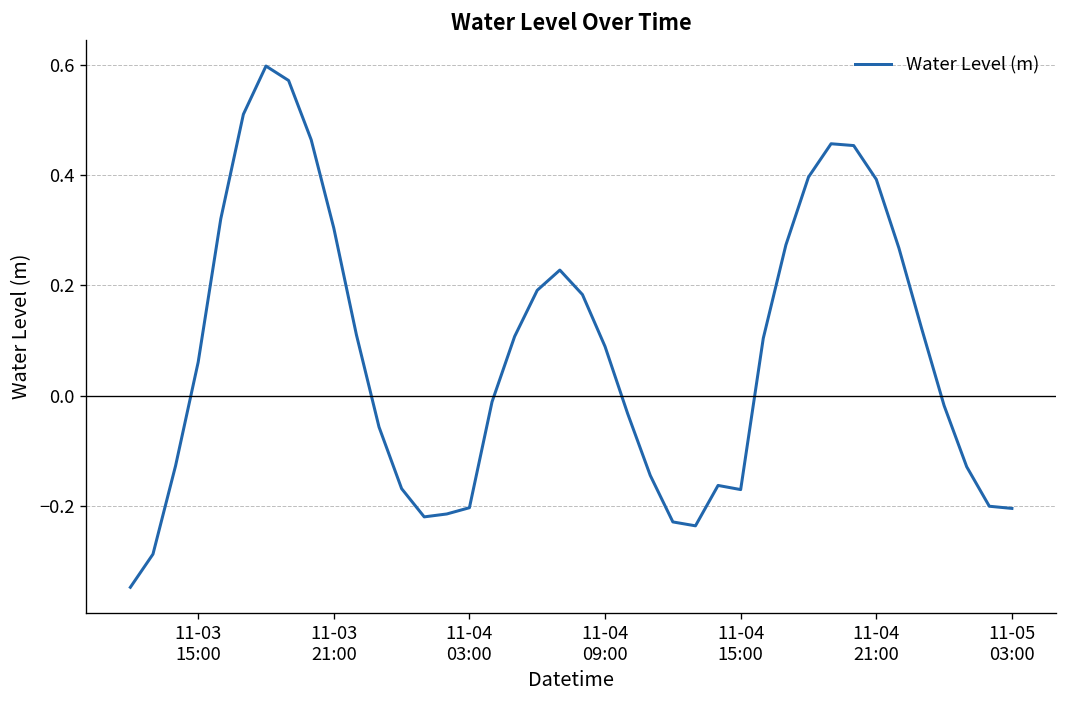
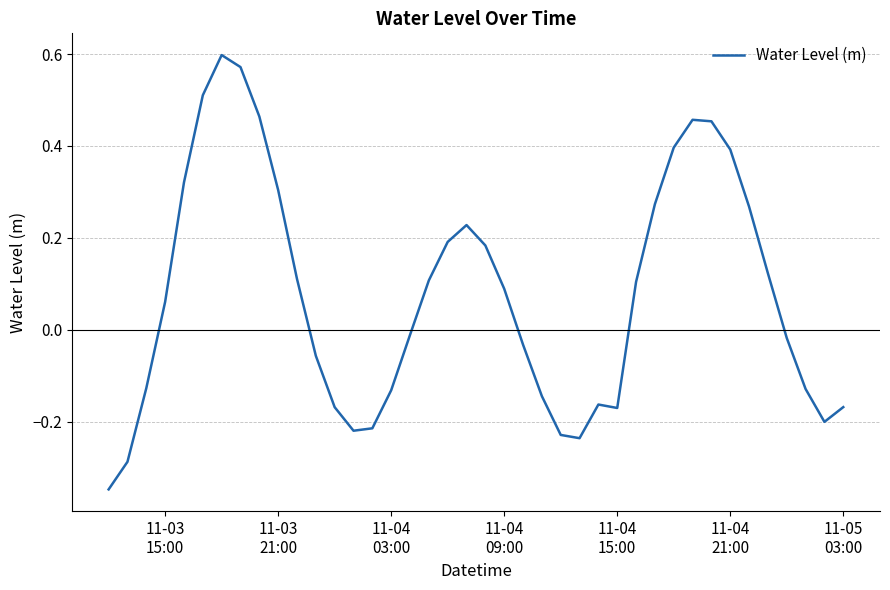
  {
    "11-03 15:00": 0.06,
    "11-03 21:00": 0.30,
-   "11-04 03:00": -0.20,
+   "11-04 03:00": -0.13,
    "11-04 09:00": 0.09,
    "11-04 15:00": -0.17,
    "11-04 21:00": 0.39,
-   "11-05 03:00": -0.20
+   "11-05 03:00": -0.17
  }
